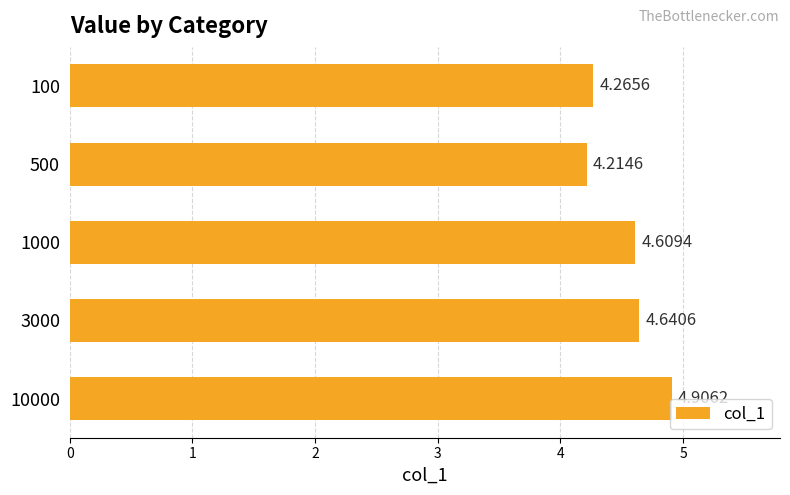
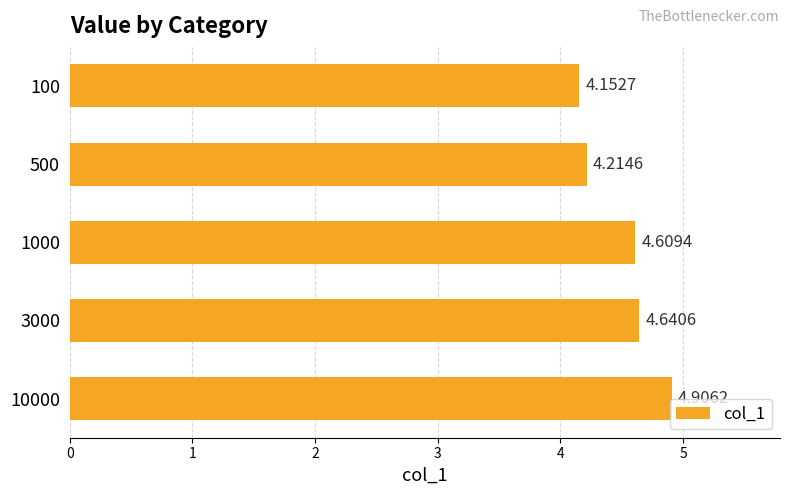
  {
-   "100": 4.2656,
+   "100": 4.1527,
    "500": 4.2146,
    "1000": 4.6094,
    "3000": 4.6406
  }
